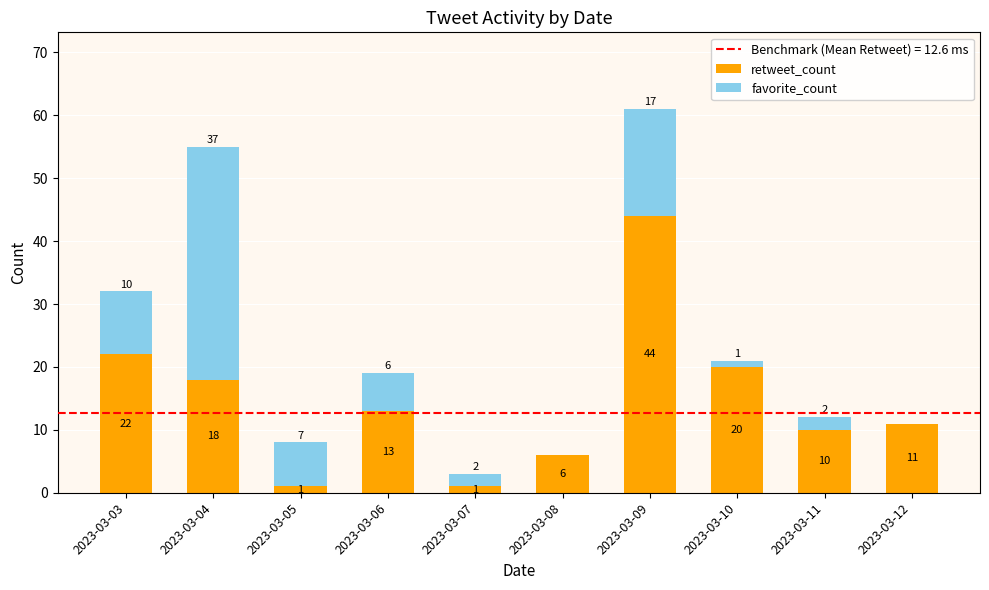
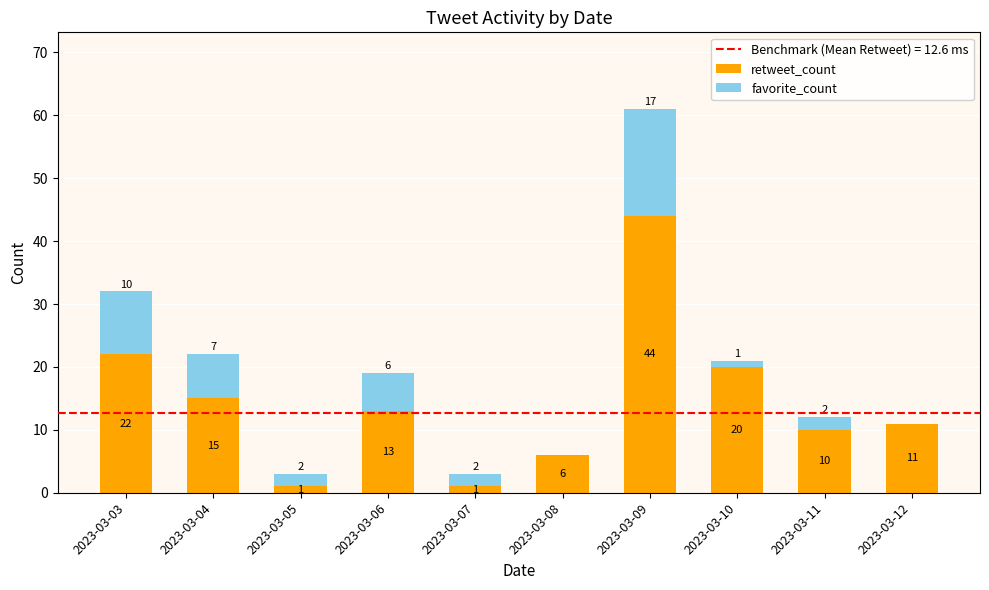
  {
    "retweet_count": {
      "2023-03-03": 22,
-     "2023-03-04": 18,
+     "2023-03-04": 15,
      "2023-03-05": 1,
      "2023-03-06": 13,
      "2023-03-07": 1,
      "2023-03-08": 6,
      "2023-03-09": 44,
      "2023-03-10": 20,
      "2023-03-11": 10,
      "2023-03-12": 11
    },
    "favorite_count": {
      "2023-03-03": 10,
-     "2023-03-04": 37,
-     "2023-03-05": 7,
+     "2023-03-04": 7,
+     "2023-03-05": 2,
      "2023-03-06": 6,
      "2023-03-07": 2,
      "2023-03-09": 17,
      "2023-03-10": 1,
      "2023-03-11": 2
    }
  }
